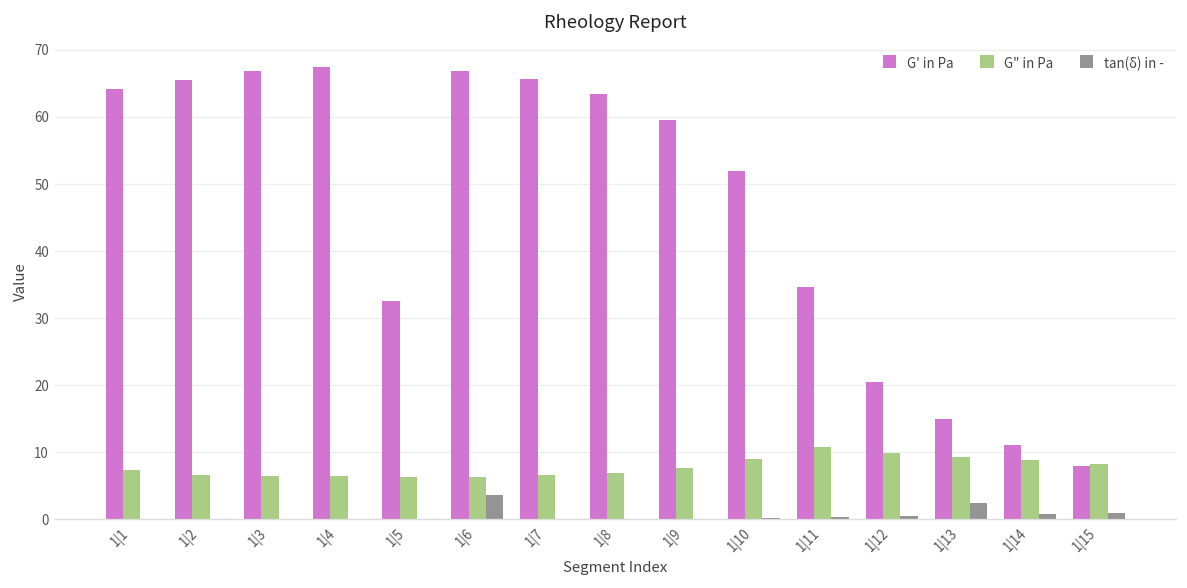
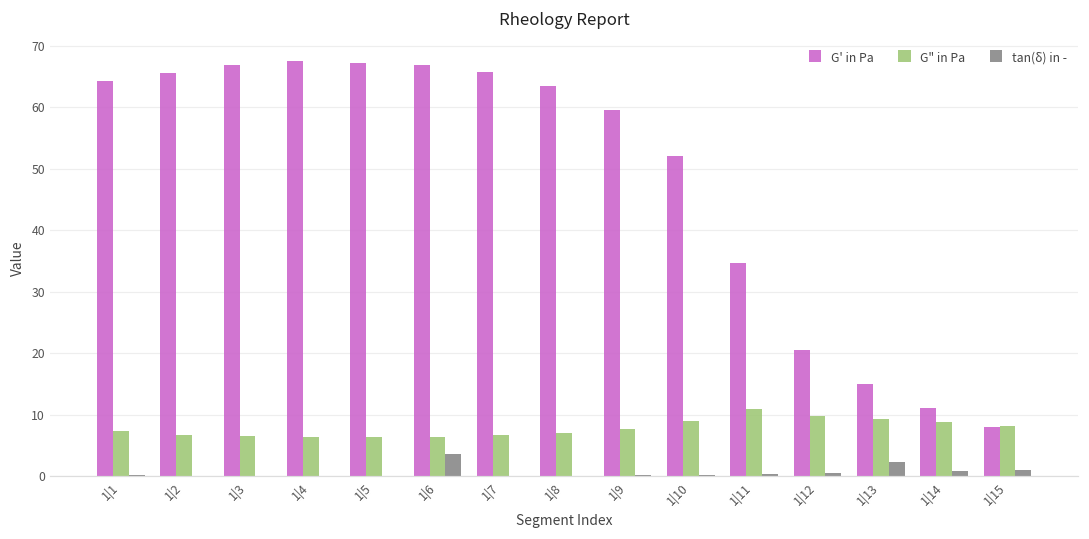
  {
    "G' in Pa": {
      "1|1": 64,
      "1|2": 66,
      "1|3": 67,
      "1|4": 67,
-     "1|5": 33,
+     "1|5": 67,
      "1|6": 67,
      "1|7": 66,
      "1|8": 63,
      "1|9": 60,
      "1|10": 52,
      "1|11": 35,
      "1|12": 21,
      "1|13": 15,
      "1|14": 11,
      "1|15": 8
    },
    "G\" in Pa": {
      "1|1": 7,
      "1|2": 7,
      "1|3": 6,
      "1|4": 6,
      "1|5": 6,
      "1|6": 6,
      "1|7": 7,
      "1|8": 7,
      "1|9": 8,
      "1|10": 9,
      "1|11": 11,
      "1|12": 10,
      "1|13": 9,
      "1|14": 9,
      "1|15": 8
    },
    "tan(δ) in -": {
      "1|6": 4,
      "1|12": 0,
      "1|13": 2,
      "1|14": 1,
      "1|15": 1
    }
  }
